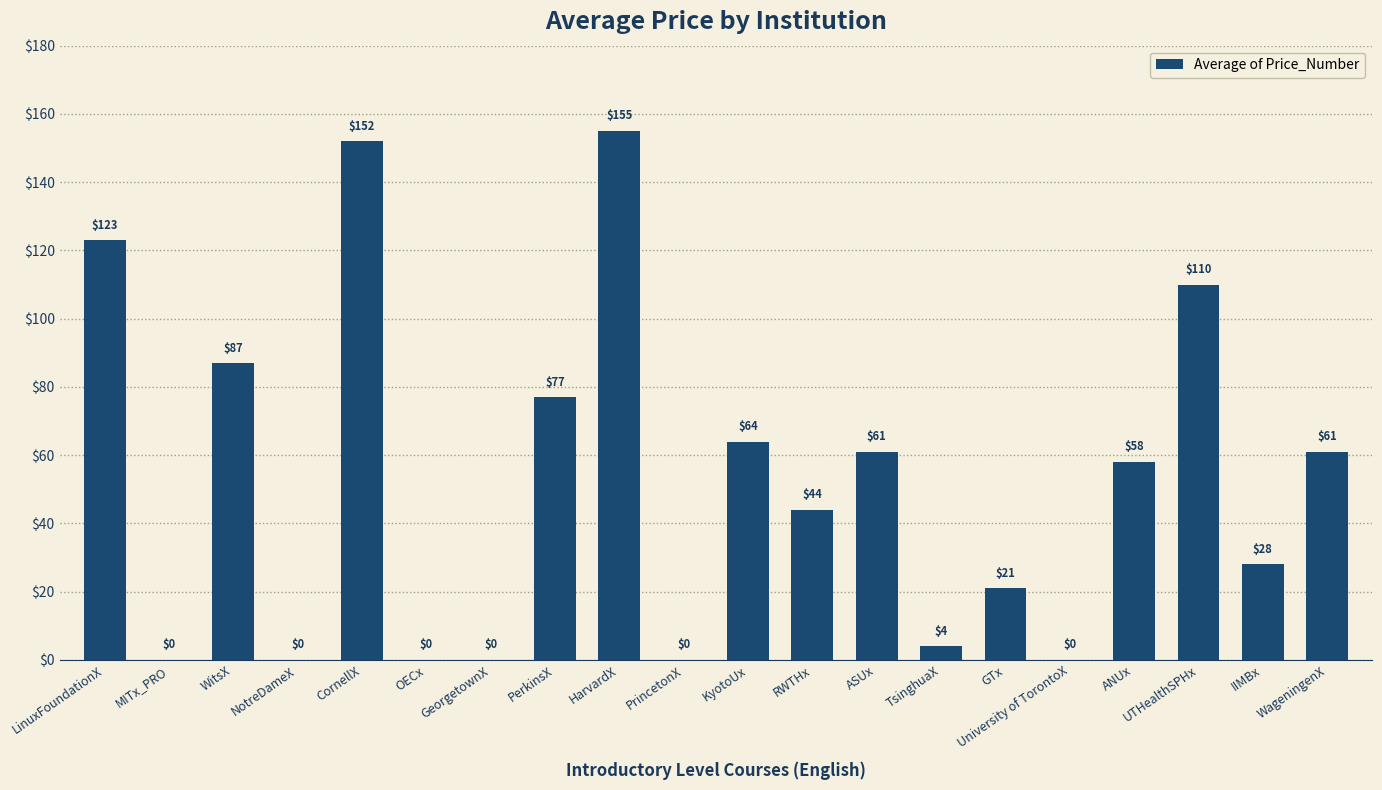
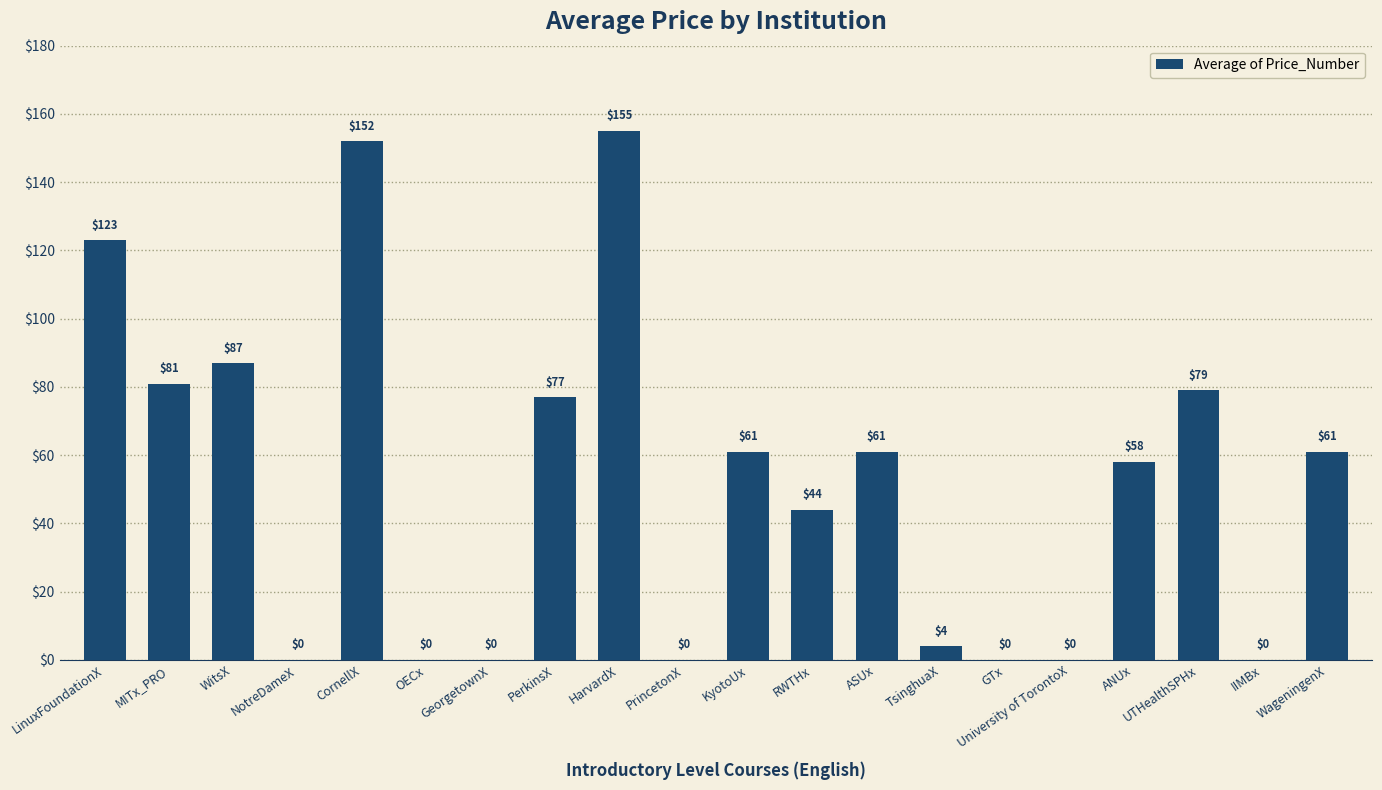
  {
    "LinuxFoundationX": "$123",
-   "MITx_PRO": "$0",
+   "MITx_PRO": "$81",
    "WitsX": "$87",
    "NotreDameX": "$0",
    "CornellX": "$152",
    "OECx": "$0",
    "GeorgetownX": "$0",
    "PerkinsX": "$77",
    "HarvardX": "$155",
    "PrincetonX": "$0",
-   "KyotoUx": "$64",
+   "KyotoUx": "$61",
    "RWTHx": "$44",
    "ASUx": "$61",
    "TsinghuaX": "$4",
-   "GTx": "$21",
+   "GTx": "$0",
    "University of TorontoX": "$0",
    "ANUx": "$58",
-   "UTHealthSPHx": "$110",
-   "IIMBx": "$28",
+   "UTHealthSPHx": "$79",
+   "IIMBx": "$0",
    "WageningenX": "$61"
  }
